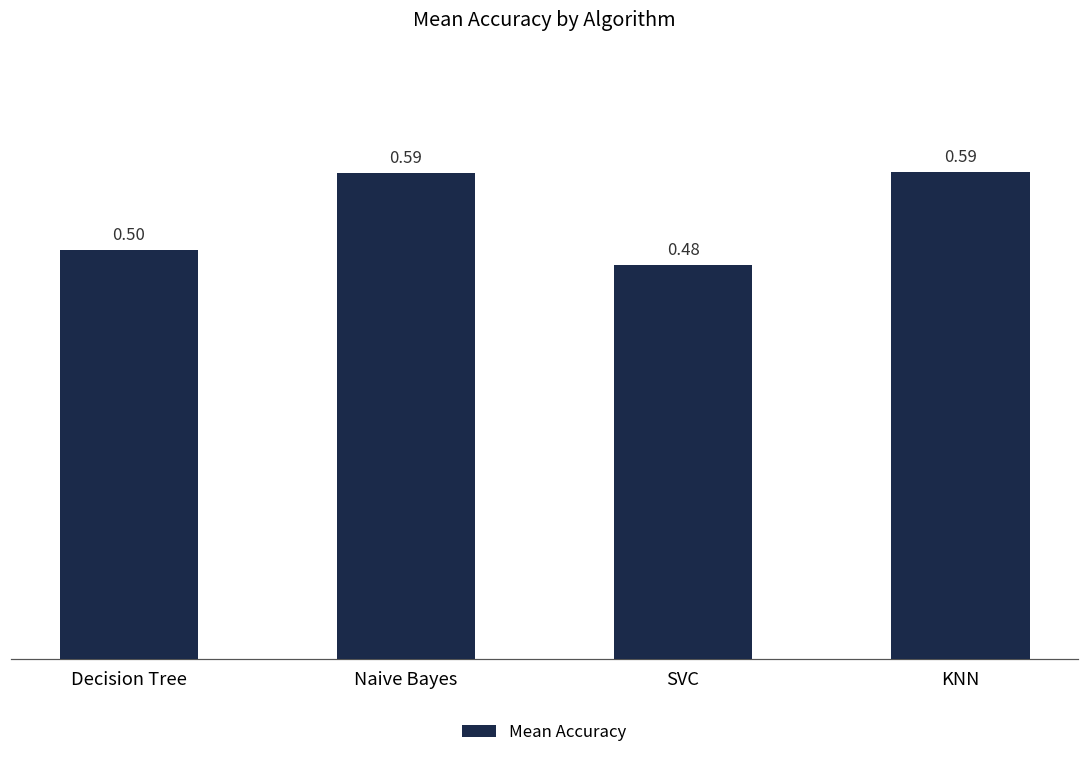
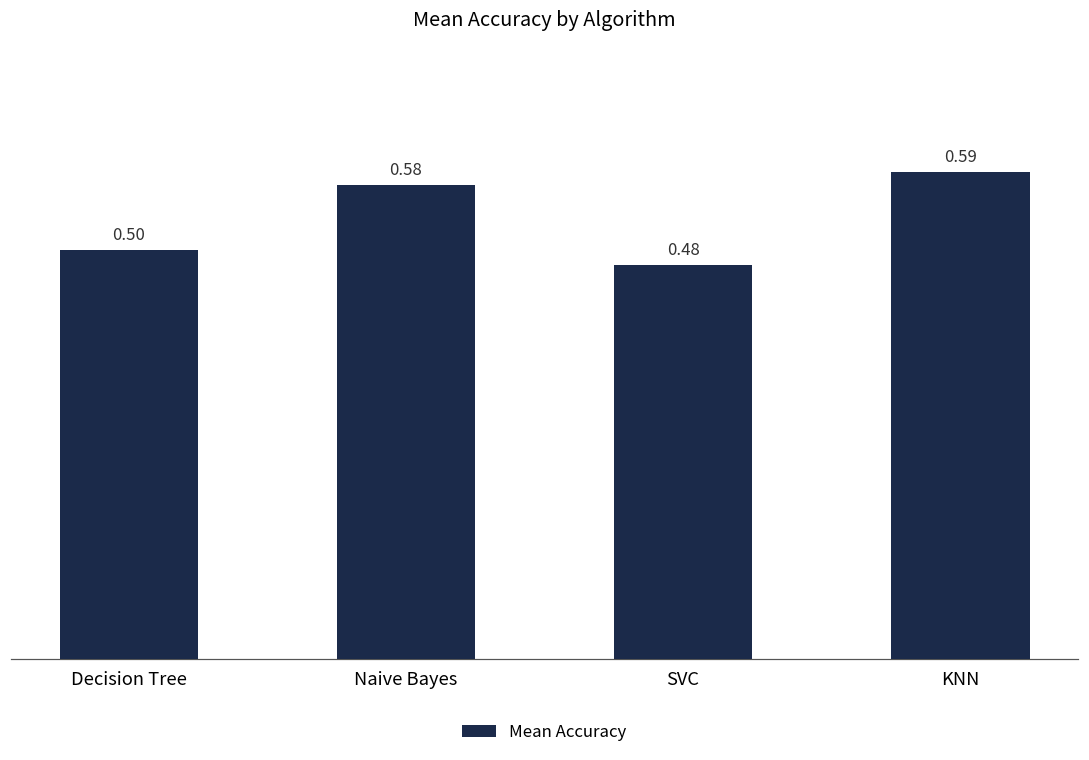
  {
    "Decision Tree": 0.50,
-   "Naive Bayes": 0.59,
+   "Naive Bayes": 0.58,
    "SVC": 0.48,
    "KNN": 0.59
  }
